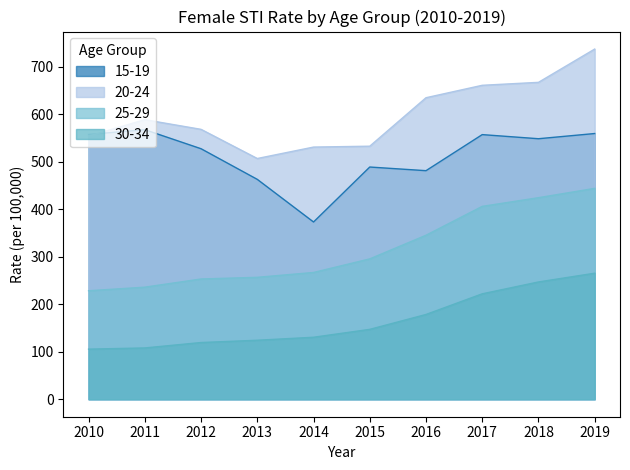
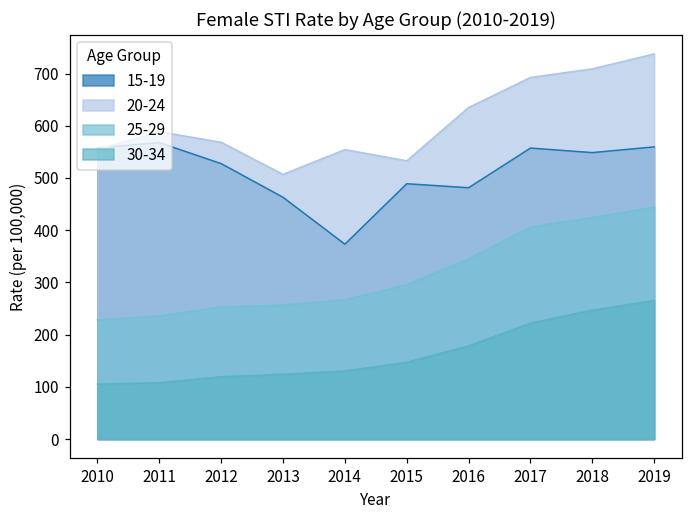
  {
    "15-19": {
      "2012": 530,
      "2013": 460,
      "2014": 370,
      "2015": 490,
      "2016": 480,
      "2017": 560,
      "2018": 550,
      "2019": 560
    },
    "20-24": {
      "2012": 570,
      "2013": 510,
-     "2014": 530,
+     "2014": 550,
      "2015": 530,
      "2016": 630,
-     "2017": 660,
-     "2018": 670,
+     "2017": 690,
+     "2018": 710,
      "2019": 740
    }
  }
